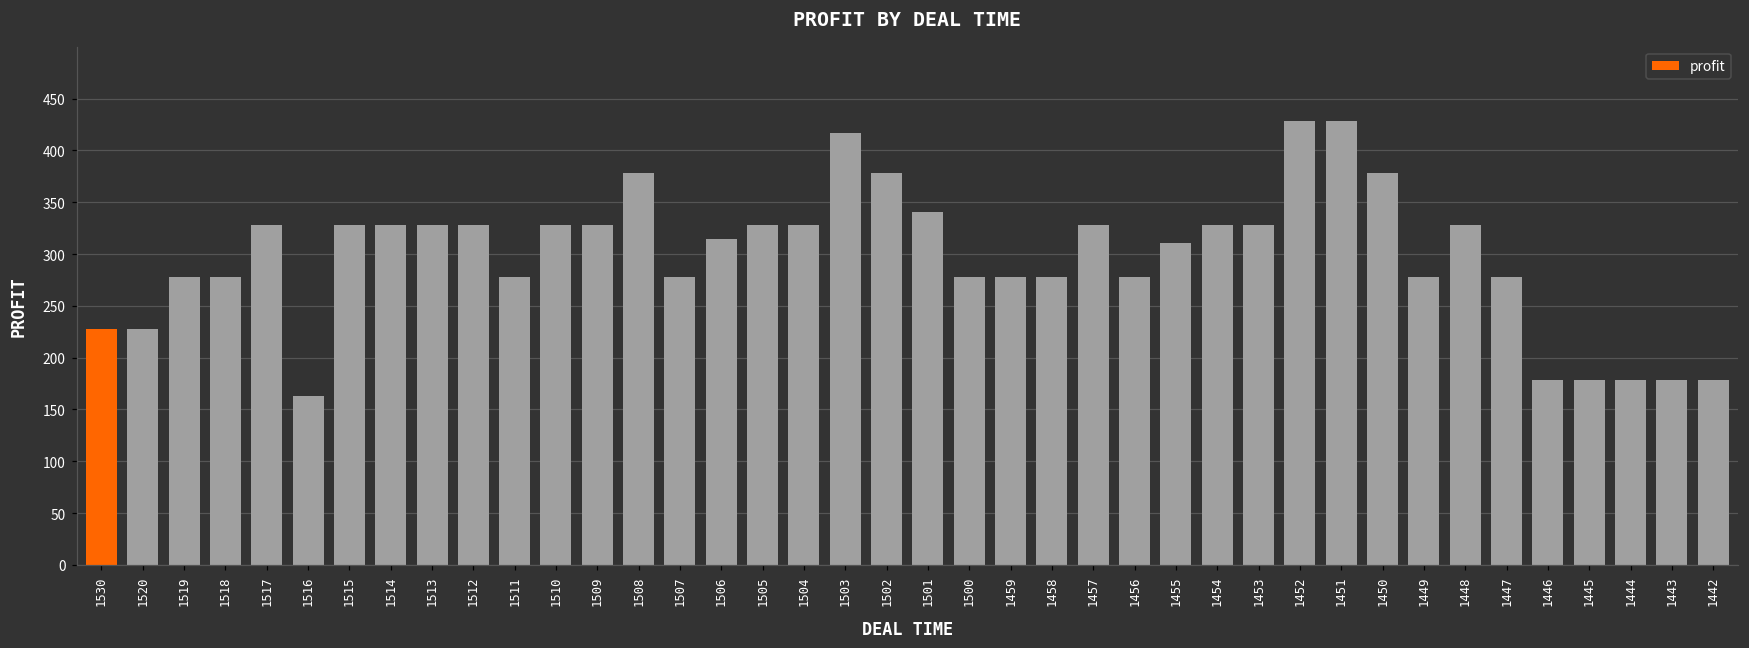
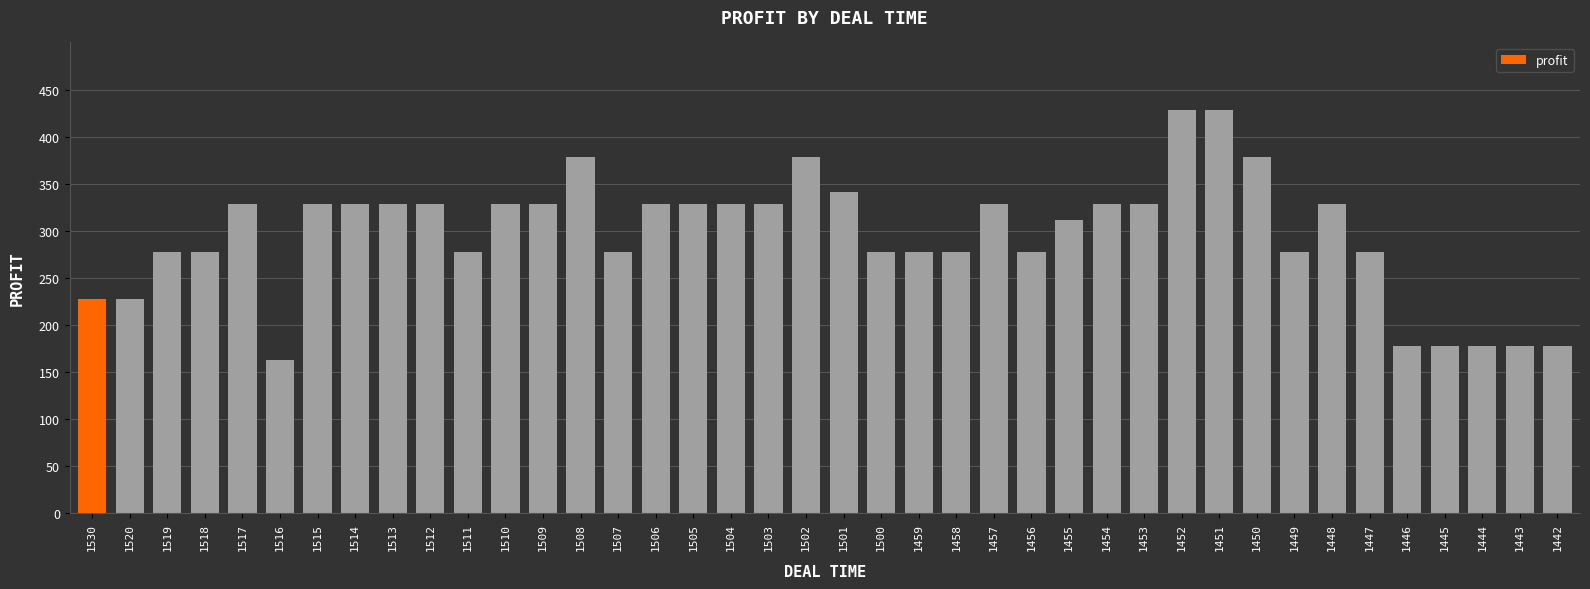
  {
    "1530": 230,
    "1520": 230,
    "1519": 280,
    "1518": 280,
    "1517": 330,
    "1516": 160,
    "1515": 330,
    "1514": 330,
    "1513": 330,
    "1512": 330,
    "1511": 280,
    "1510": 330,
    "1509": 330,
    "1508": 380,
    "1507": 280,
-   "1506": 310,
+   "1506": 330,
    "1505": 330,
    "1504": 330,
-   "1503": 420,
+   "1503": 330,
    "1502": 380,
    "1501": 340,
    "1500": 280,
    "1459": 280,
    "1458": 280,
    "1457": 330,
    "1456": 280,
    "1455": 310,
    "1454": 330,
    "1453": 330,
    "1452": 430,
    "1451": 430,
    "1450": 380,
    "1449": 280,
    "1448": 330,
    "1447": 280,
    "1446": 180,
    "1445": 180,
    "1444": 180,
    "1443": 180,
    "1442": 180
  }
